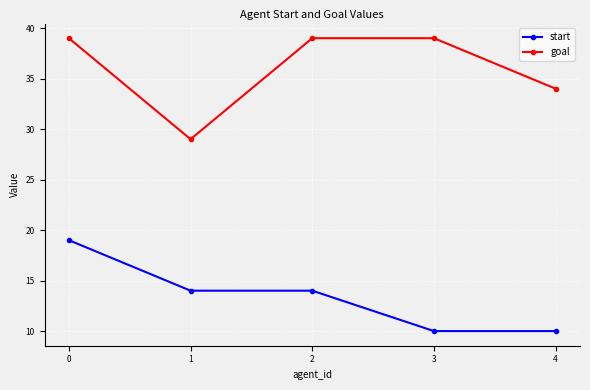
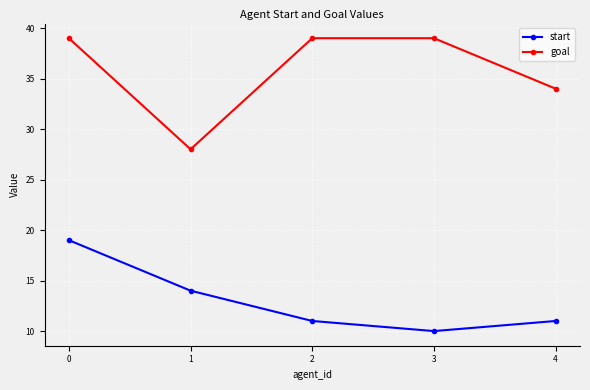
  {
    "start": {
      "0": 19,
      "1": 14,
-     "2": 14,
+     "2": 11,
      "3": 10,
-     "4": 10
+     "4": 11
    },
    "goal": {
      "0": 39,
-     "1": 29,
+     "1": 28,
      "2": 39,
      "3": 39,
      "4": 34
    }
  }
